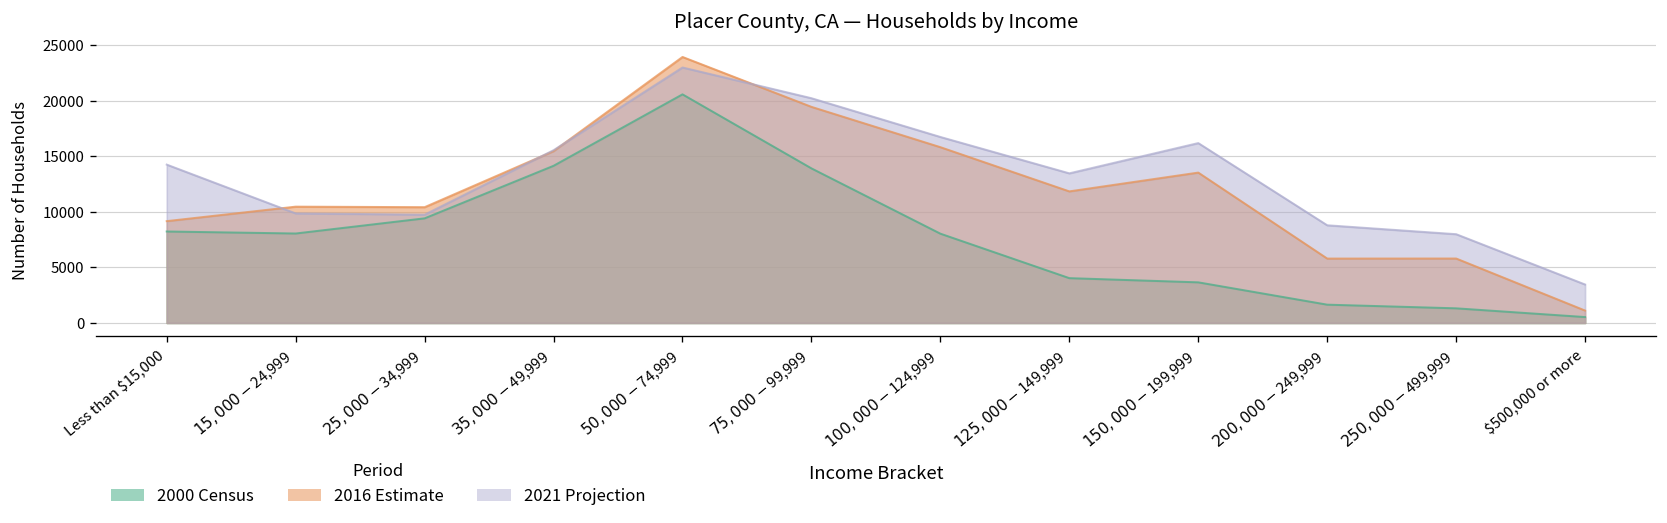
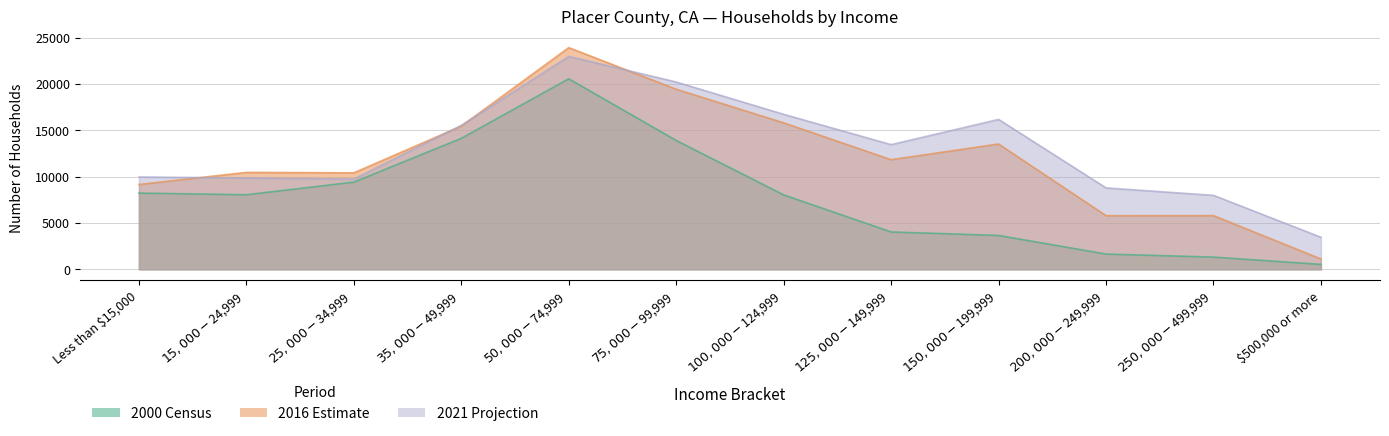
  {
    "2000 Census": {
      "Less than $15,000": 8000,
      "$500,000 or more": 1000
    },
    "2016 Estimate": {
      "Less than $15,000": 9000,
      "$500,000 or more": 1000
    },
    "2021 Projection": {
-     "Less than $15,000": 14000,
+     "Less than $15,000": 10000,
      "$500,000 or more": 3000
    }
  }
